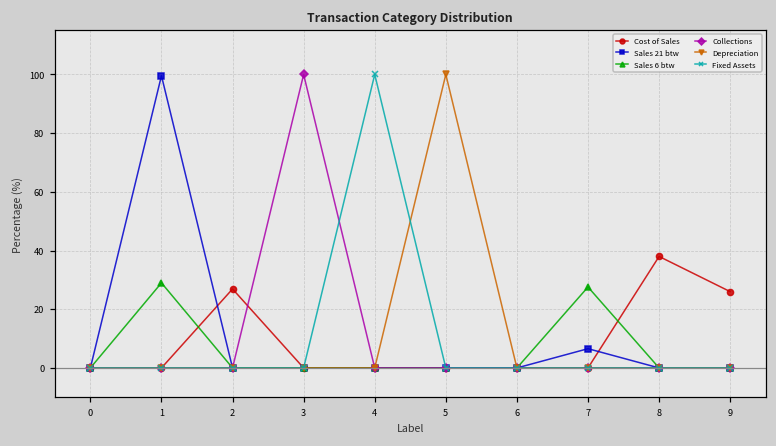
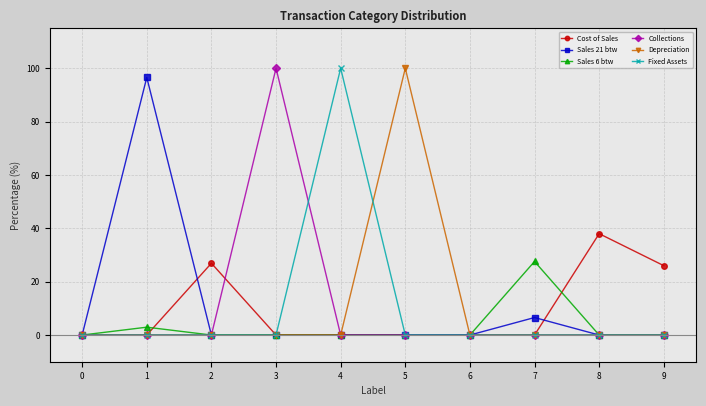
  {
    "Cost of Sales": {
      "2": 27,
      "8": 38,
      "9": 26
    },
    "Sales 21 btw": {
-     "1": 100,
+     "1": 97,
      "7": 7
    },
    "Sales 6 btw": {
-     "1": 29,
+     "1": 3,
      "7": 28
    },
    "Collections": {
      "3": 100
    },
    "Depreciation": {
      "5": 100
    },
    "Fixed Assets": {
      "4": 100
    }
  }
